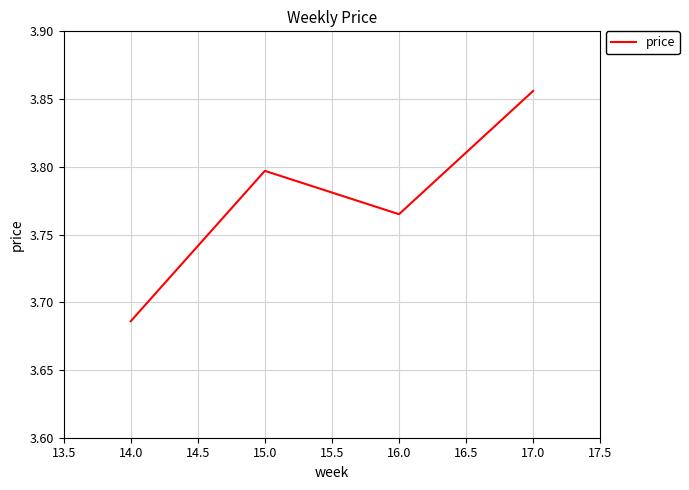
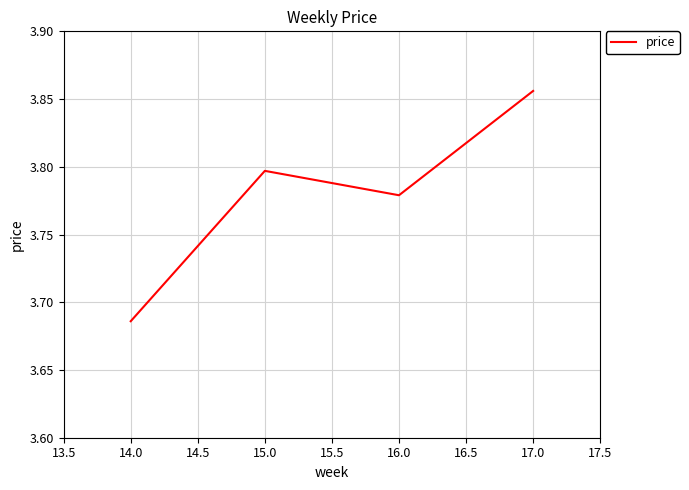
  {
    "14.0": 3.686,
    "15.0": 3.797,
-   "16.0": 3.765,
+   "16.0": 3.779,
    "17.0": 3.856
  }
